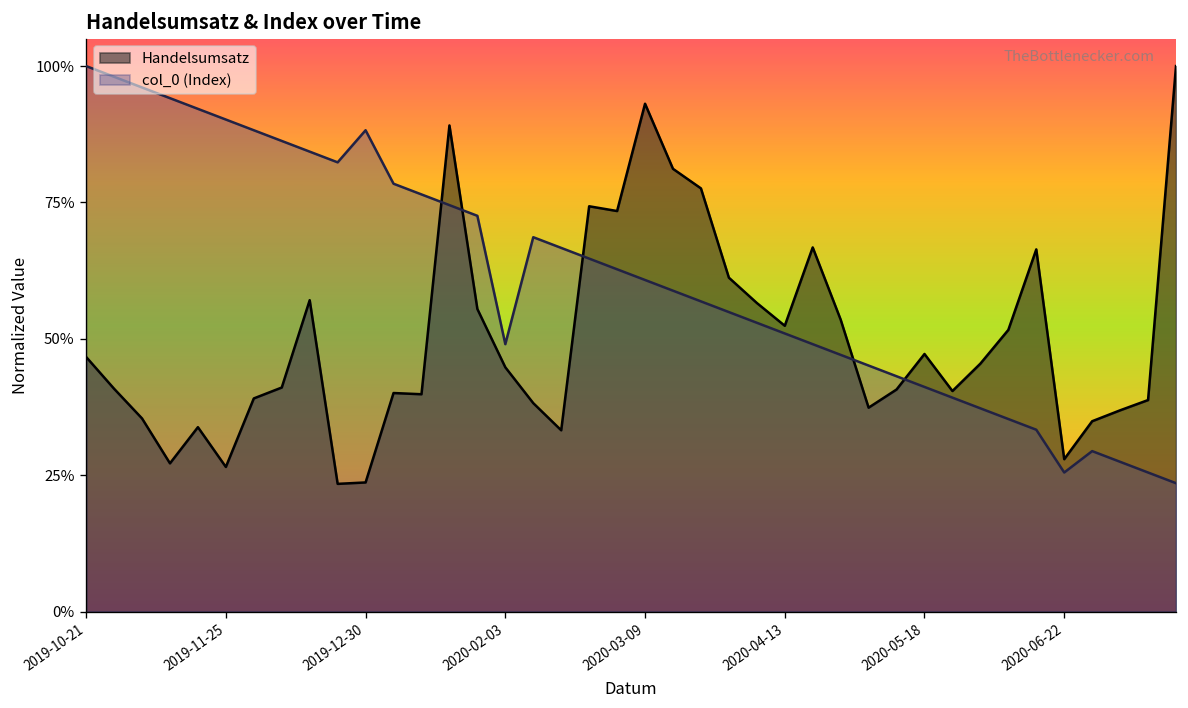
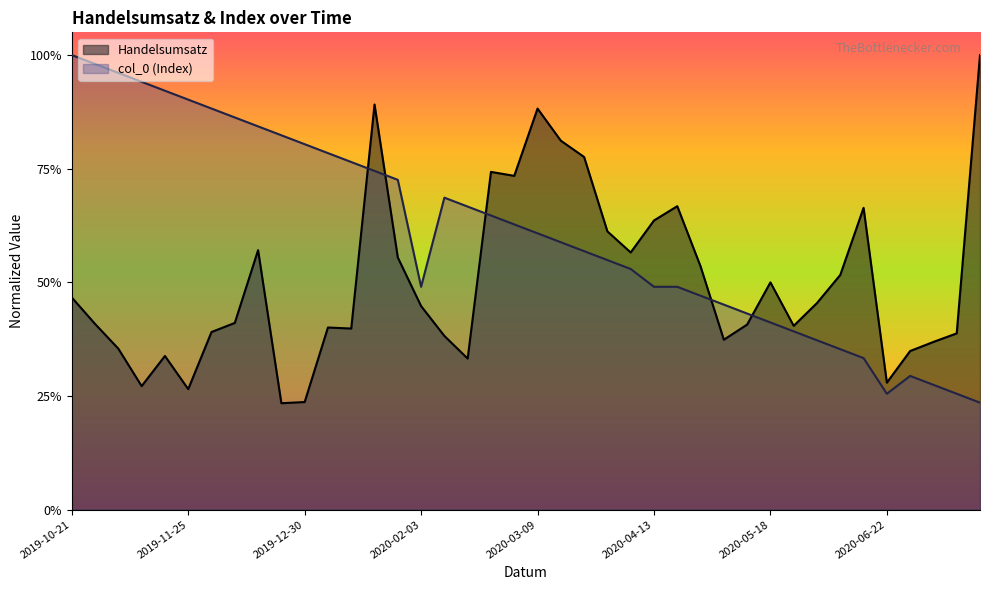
  {
    "Handelsumsatz": {
      "2019-10-21": "47%",
      "2019-11-25": "27%",
      "2019-12-30": "24%",
      "2020-02-03": "45%",
-     "2020-03-09": "93%",
-     "2020-04-13": "52%",
-     "2020-05-18": "47%",
+     "2020-03-09": "88%",
+     "2020-04-13": "64%",
+     "2020-05-18": "50%",
      "2020-06-22": "28%"
    },
    "col_0 (Index)": {
      "2019-10-21": "100%",
      "2019-11-25": "90%",
-     "2019-12-30": "88%",
+     "2019-12-30": "80%",
      "2020-02-03": "49%",
      "2020-03-09": "61%",
-     "2020-04-13": "51%",
+     "2020-04-13": "49%",
      "2020-05-18": "41%",
      "2020-06-22": "25%"
    }
  }
